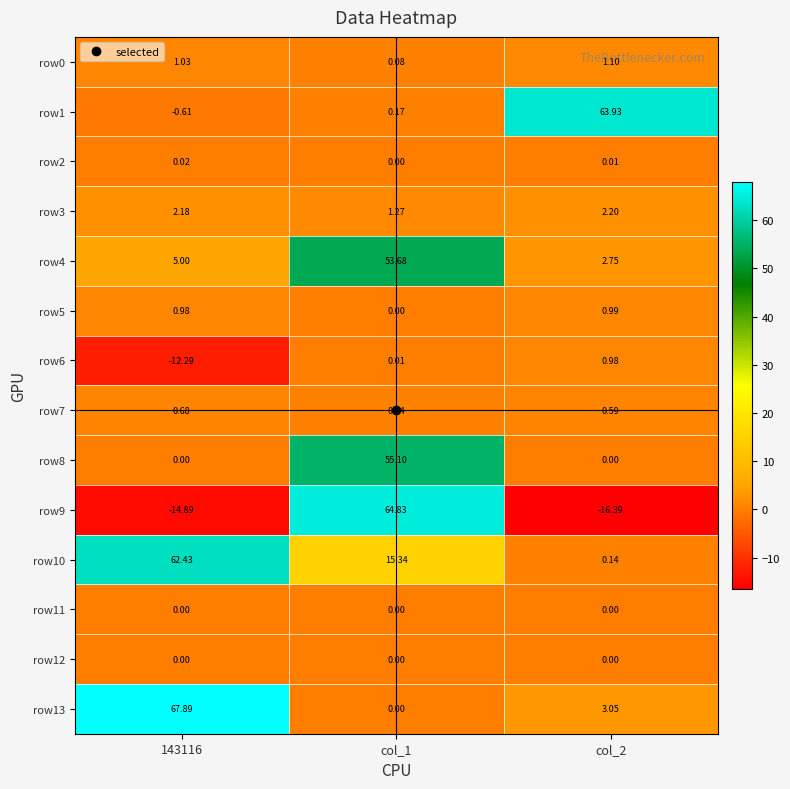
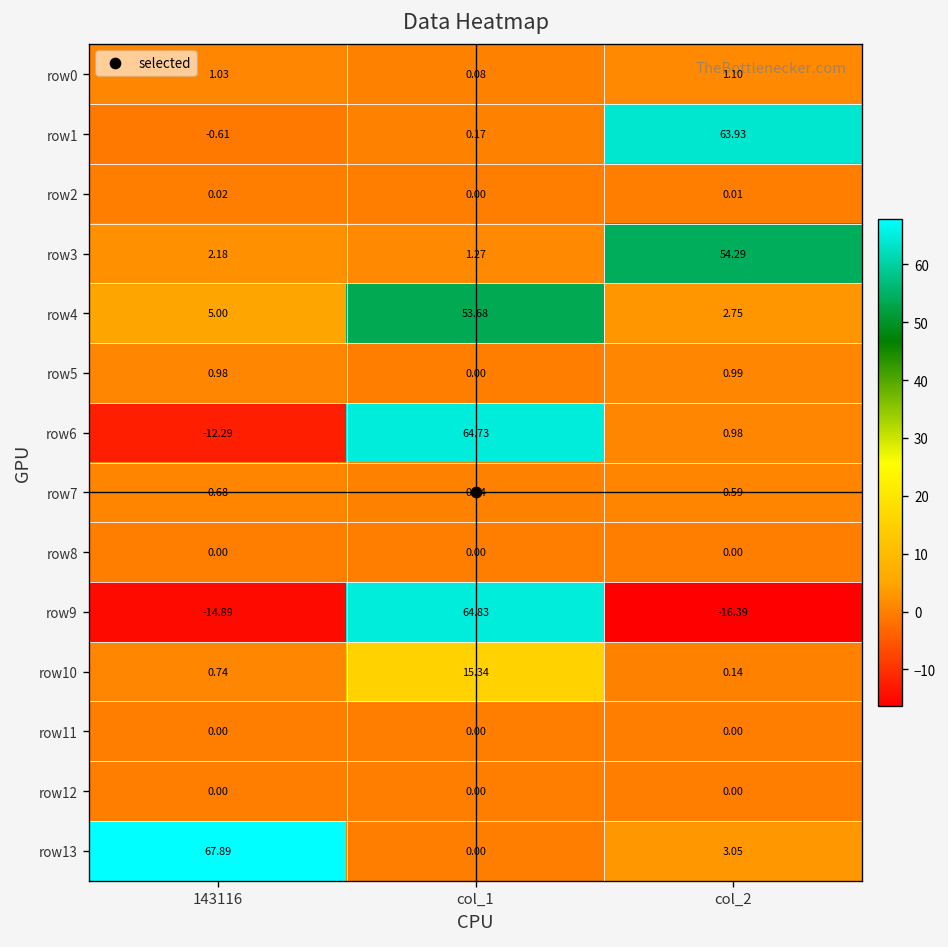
  {
    "row0": {
      "143116": 1.03,
      "col_1": 0.08
    },
    "row1": {
      "143116": -0.61,
      "col_1": 0.17,
      "col_2": 63.93
    },
    "row2": {
      "143116": 0.02,
      "col_1": 0.00,
      "col_2": 0.01
    },
    "row3": {
      "143116": 2.18,
      "col_1": 1.27,
-     "col_2": 2.20
+     "col_2": 54.29
    },
    "row4": {
      "143116": 5.00,
      "col_1": 53.68,
      "col_2": 2.75
    },
    "row5": {
      "143116": 0.98,
      "col_1": 0.00,
      "col_2": 0.99
    },
    "row6": {
      "143116": -12.29,
-     "col_1": 0.01,
+     "col_1": 64.73,
      "col_2": 0.98
    },
    "row7": {
      "143116": 0.68,
      "col_2": 0.59
    },
    "row8": {
      "143116": 0.00,
-     "col_1": 55.10,
+     "col_1": 0.00,
      "col_2": 0.00
    },
    "row9": {
      "143116": -14.89,
      "col_1": 64.83,
      "col_2": -16.39
    },
    "row10": {
-     "143116": 62.43,
+     "143116": 0.74,
      "col_1": 15.34,
      "col_2": 0.14
    },
    "row11": {
      "143116": 0.00,
      "col_1": 0.00,
      "col_2": 0.00
    },
    "row12": {
      "143116": 0.00,
      "col_1": 0.00,
      "col_2": 0.00
    },
    "row13": {
      "143116": 67.89,
      "col_1": 0.00,
      "col_2": 3.05
    }
  }
